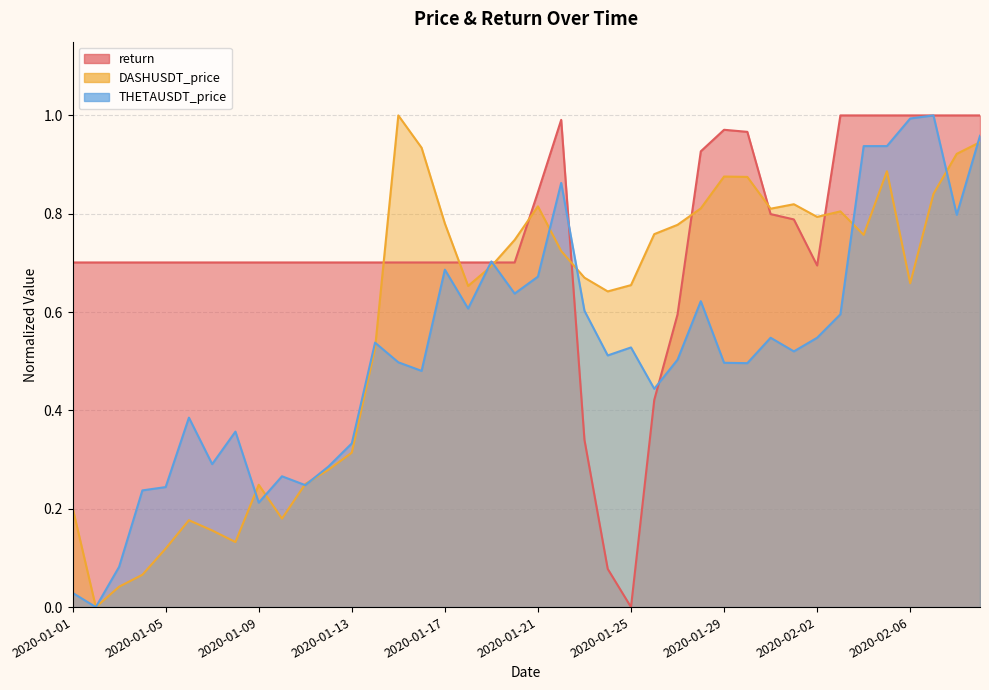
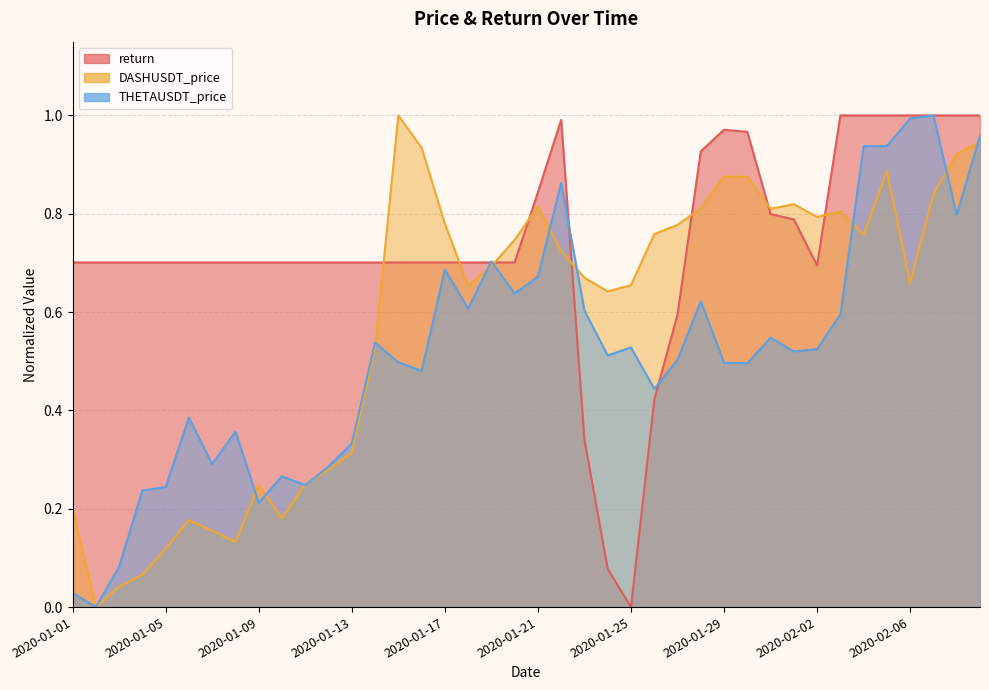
  {
    "return": {
      "2020-01-01": 0.70,
      "2020-01-05": 0.70,
      "2020-01-09": 0.70,
      "2020-01-13": 0.70,
      "2020-01-17": 0.70,
      "2020-01-21": 0.84,
      "2020-01-25": 0.00,
      "2020-01-29": 0.97,
      "2020-02-02": 0.69,
      "2020-02-06": 1.00
    },
    "DASHUSDT_price": {
      "2020-01-01": 0.20,
      "2020-01-05": 0.12,
      "2020-01-09": 0.25,
      "2020-01-13": 0.31,
      "2020-01-17": 0.78,
      "2020-01-21": 0.82,
      "2020-01-25": 0.65,
      "2020-01-29": 0.88,
      "2020-02-02": 0.79,
      "2020-02-06": 0.66
    },
    "THETAUSDT_price": {
      "2020-01-01": 0.03,
      "2020-01-05": 0.24,
      "2020-01-09": 0.21,
      "2020-01-13": 0.33,
      "2020-01-17": 0.69,
      "2020-01-21": 0.67,
      "2020-01-25": 0.53,
      "2020-01-29": 0.50,
-     "2020-02-02": 0.55,
+     "2020-02-02": 0.52,
      "2020-02-06": 0.99
    }
  }
